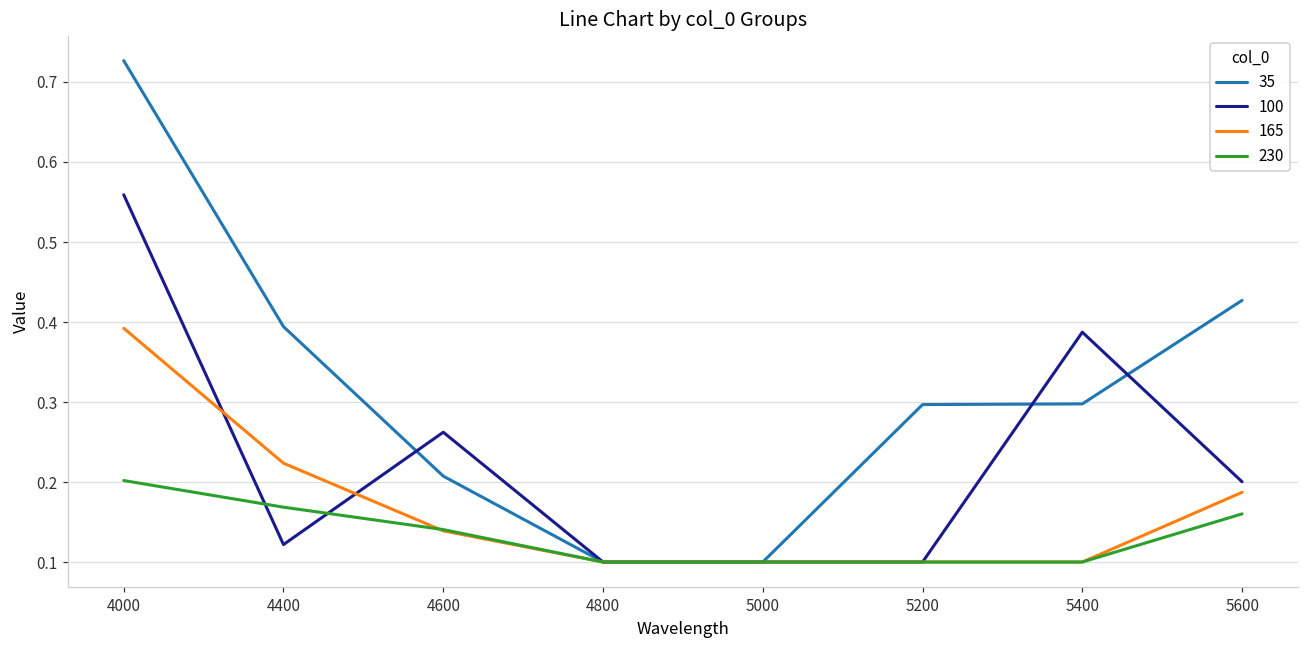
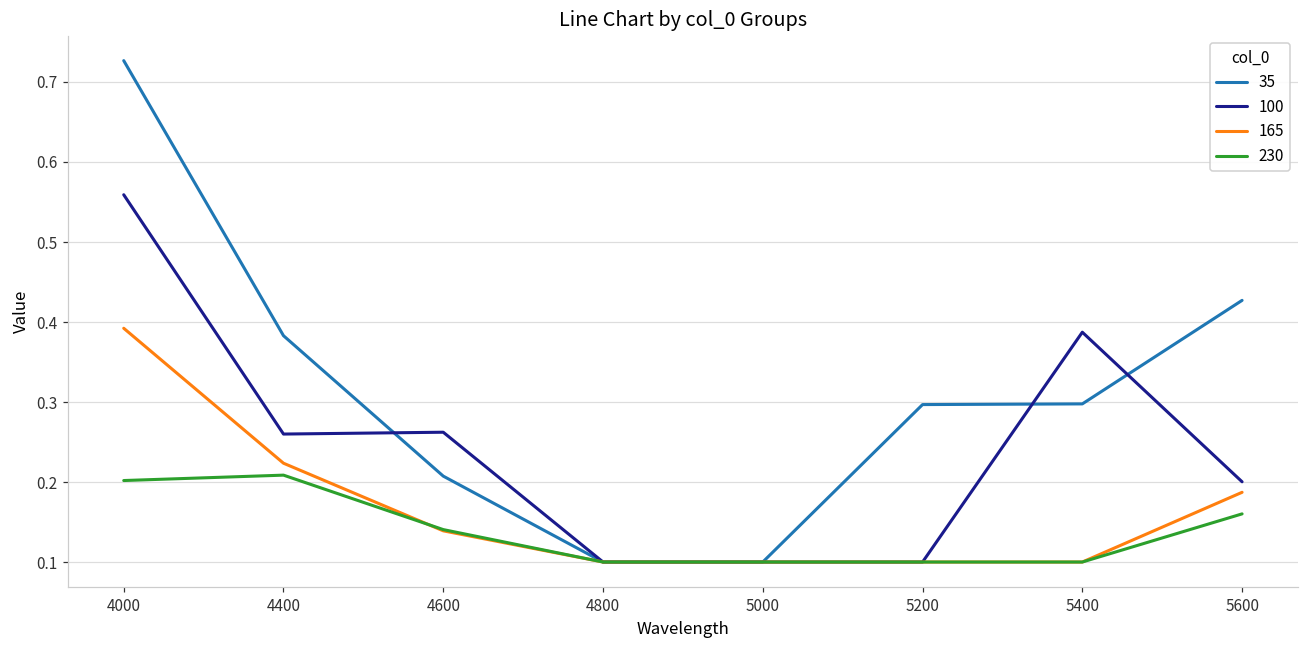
  {
    "35": {
      "4000": 0.73,
-     "4400": 0.39,
+     "4400": 0.38,
      "4600": 0.21,
      "5200": 0.30,
      "5400": 0.30,
      "5600": 0.43
    },
    "100": {
      "4000": 0.56,
-     "4400": 0.12,
+     "4400": 0.26,
      "4600": 0.26,
      "5400": 0.39,
      "5600": 0.20
    },
    "165": {
      "4000": 0.39,
      "4400": 0.22,
      "5600": 0.19
    },
    "230": {
      "4000": 0.20,
-     "4400": 0.17,
+     "4400": 0.21,
      "5600": 0.16
    }
  }
